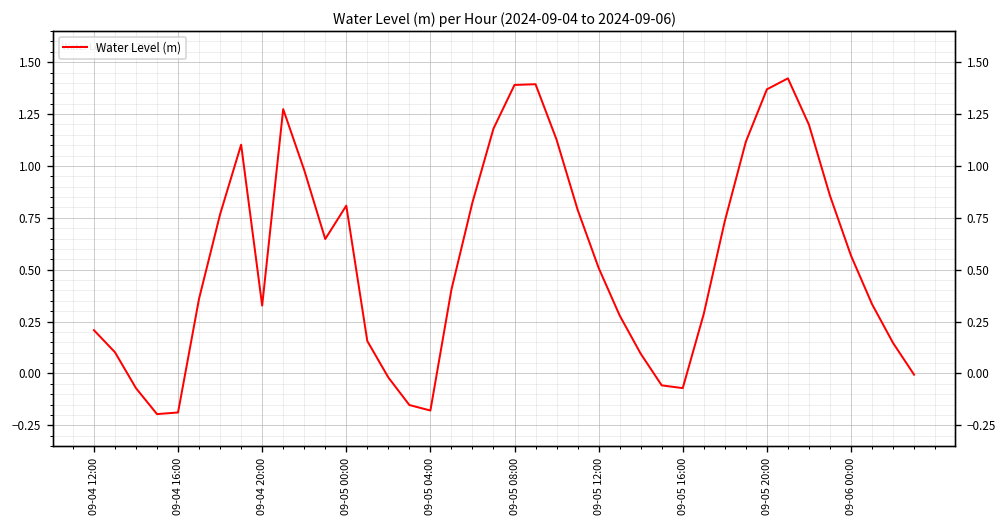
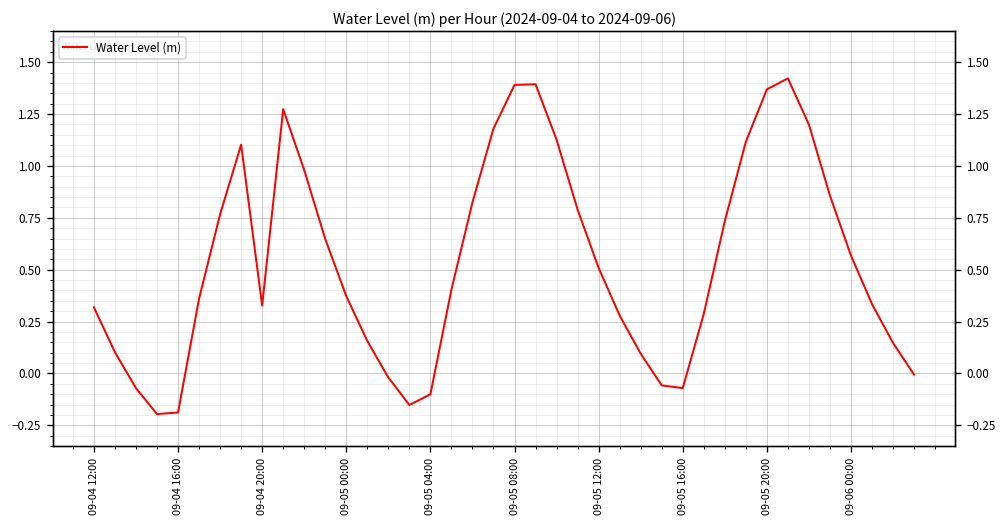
  {
-   "09-04 12:00": 0.21,
+   "09-04 12:00": 0.32,
    "09-04 16:00": -0.19,
    "09-04 20:00": 0.33,
-   "09-05 00:00": 0.81,
-   "09-05 04:00": -0.18,
+   "09-05 00:00": 0.37,
+   "09-05 04:00": -0.10,
    "09-05 08:00": 1.39,
    "09-05 12:00": 0.51,
    "09-05 16:00": -0.07,
    "09-05 20:00": 1.37,
    "09-06 00:00": 0.57
  }
